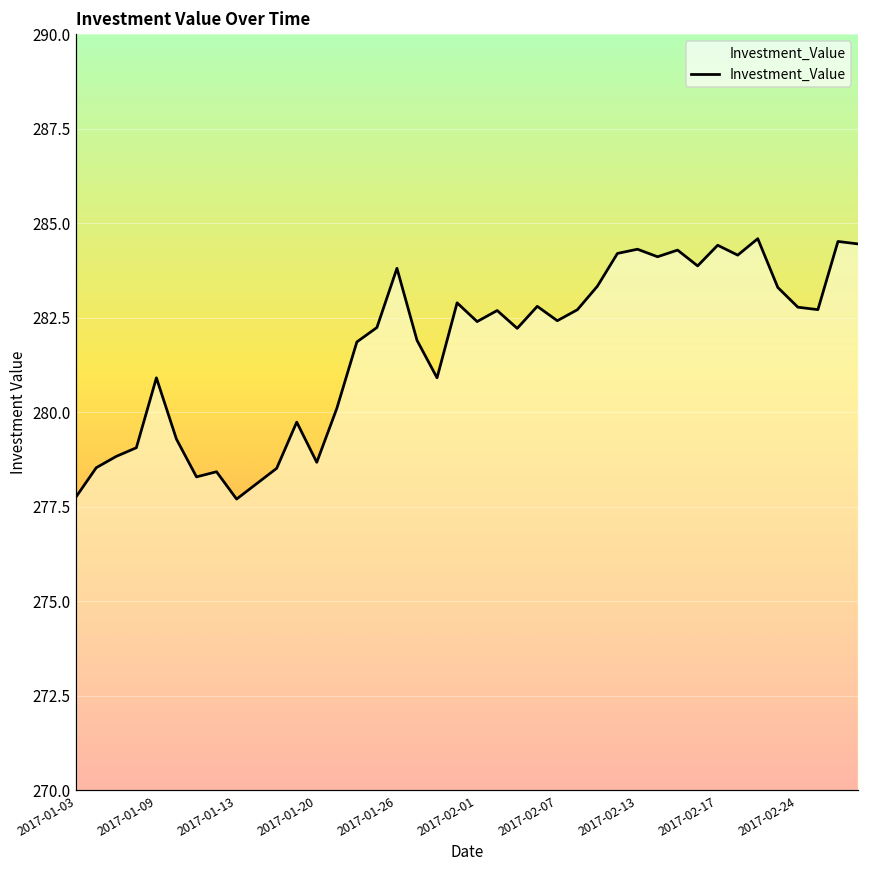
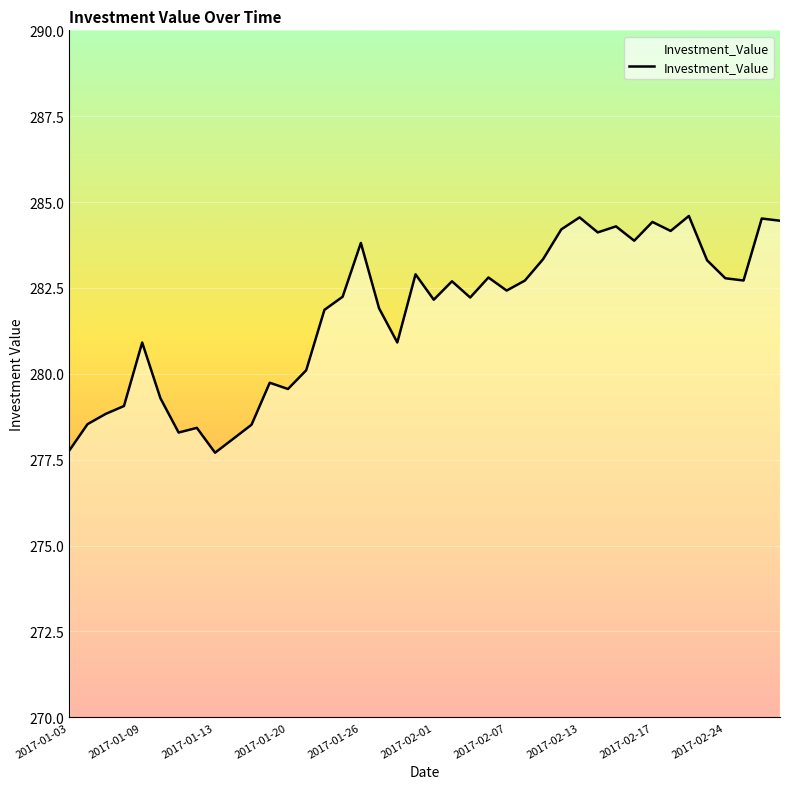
  {
    "2017-01-03": 277.8,
    "2017-01-09": 280.9,
    "2017-01-13": 277.7,
-   "2017-01-20": 278.7,
+   "2017-01-20": 279.6,
    "2017-01-26": 283.8,
-   "2017-02-01": 282.4,
+   "2017-02-01": 282.2,
    "2017-02-07": 282.4,
-   "2017-02-13": 284.3,
+   "2017-02-13": 284.6,
    "2017-02-17": 284.4,
    "2017-02-24": 282.8
  }
